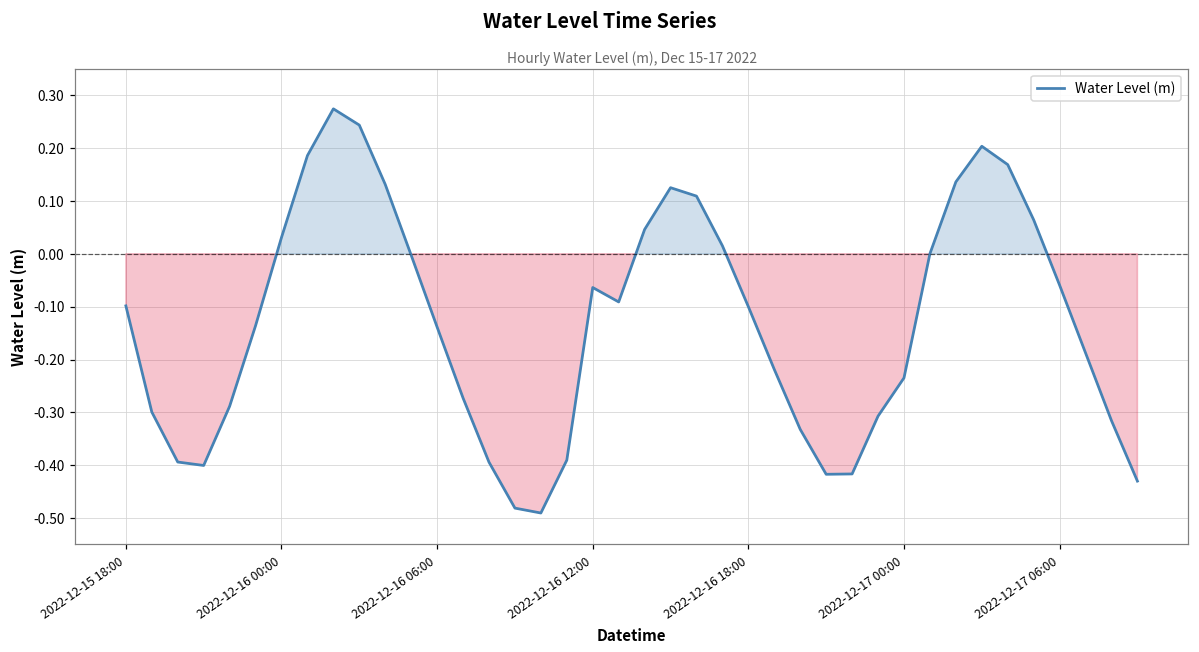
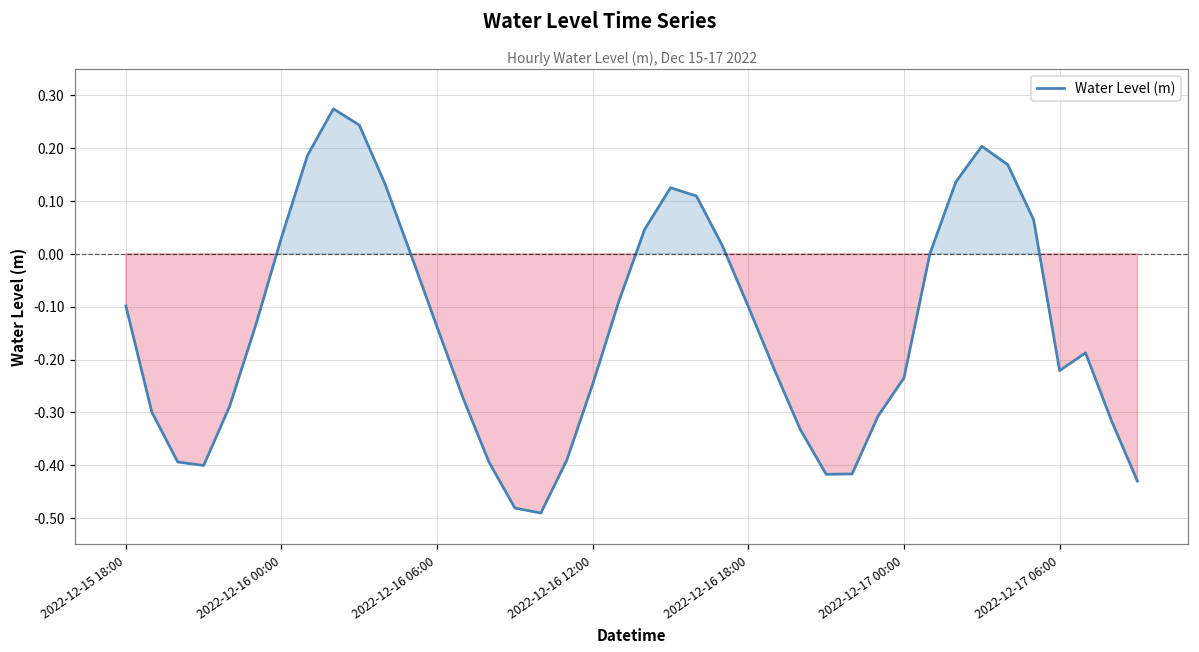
  {
    "2022-12-15 18:00": -0.10,
    "2022-12-16 00:00": 0.03,
    "2022-12-16 06:00": -0.14,
-   "2022-12-16 12:00": -0.06,
+   "2022-12-16 12:00": -0.25,
    "2022-12-16 18:00": -0.10,
    "2022-12-17 00:00": -0.23,
-   "2022-12-17 06:00": -0.06
+   "2022-12-17 06:00": -0.22
  }
